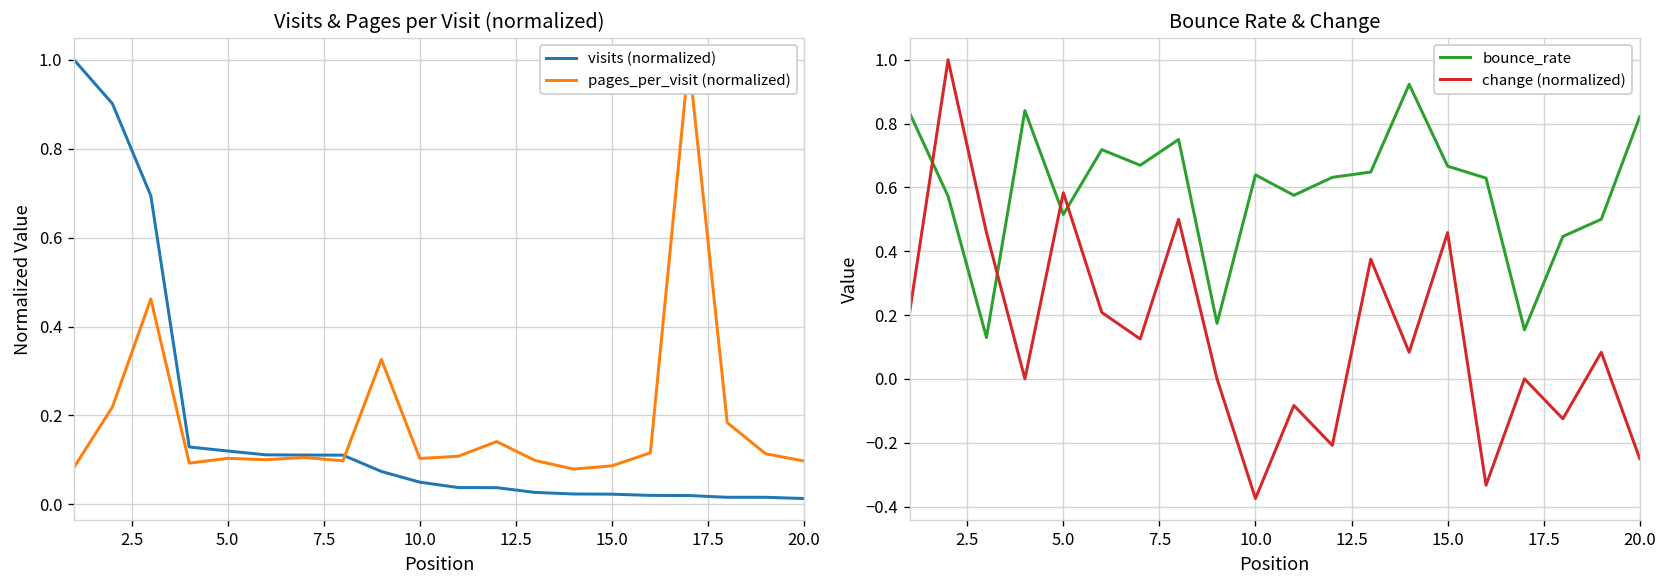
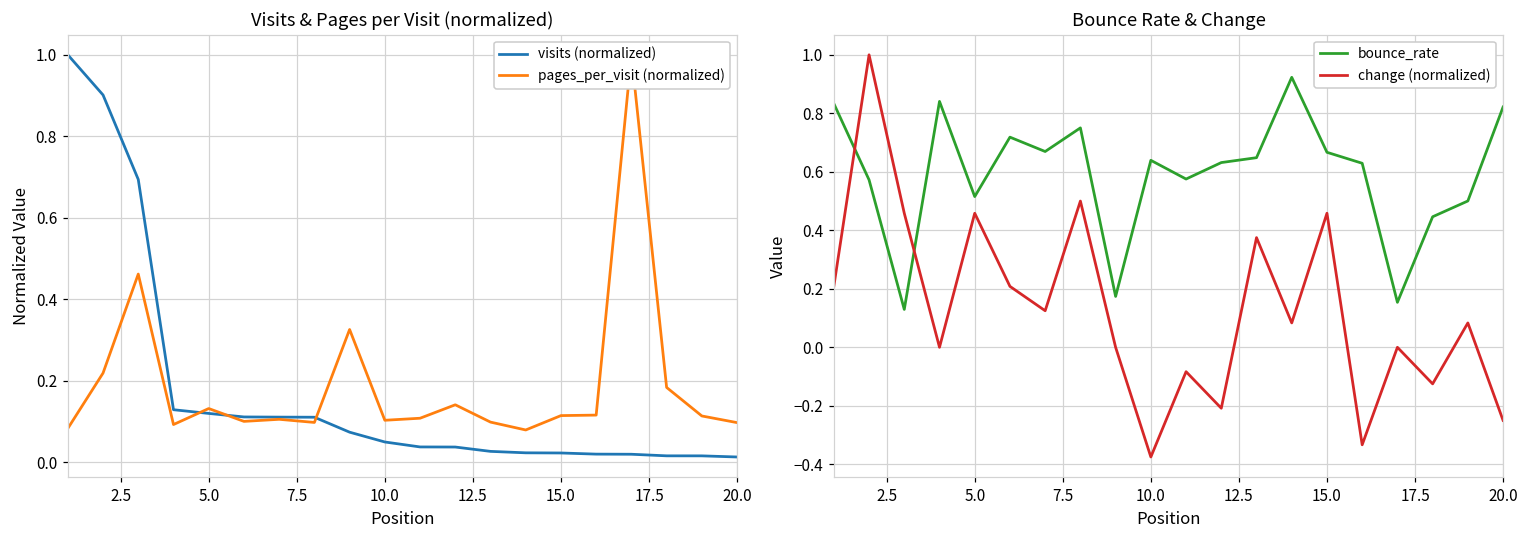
  {
    "Visits & Pages per Visit (normalized)": {
      "visits (normalized)": {
        "5.0": 0.12,
        "10.0": 0.05,
        "15.0": 0.02,
        "20.0": 0.01
      },
      "pages_per_visit (normalized)": {
-       "5.0": 0.10,
+       "5.0": 0.13,
        "10.0": 0.10,
-       "15.0": 0.09,
+       "15.0": 0.11,
        "20.0": 0.10
      }
    },
    "Bounce Rate & Change": {
      "bounce_rate": {
        "5.0": 0.52,
        "10.0": 0.64,
        "15.0": 0.67,
        "20.0": 0.82
      },
      "change (normalized)": {
-       "5.0": 0.58,
+       "5.0": 0.46,
        "10.0": -0.38,
        "15.0": 0.46,
        "20.0": -0.25
      }
    }
  }
